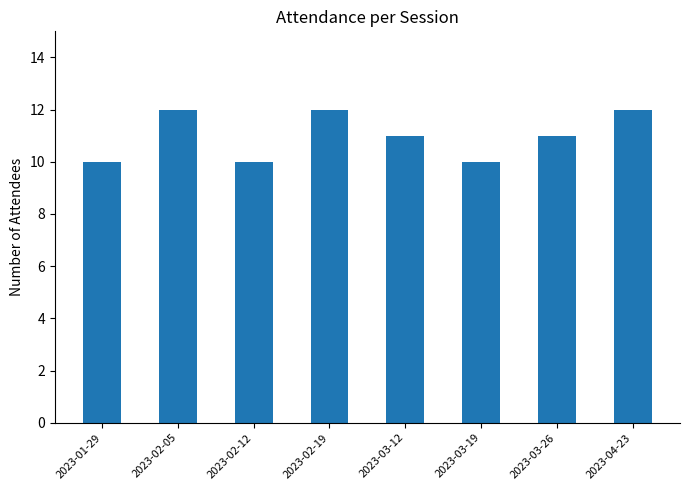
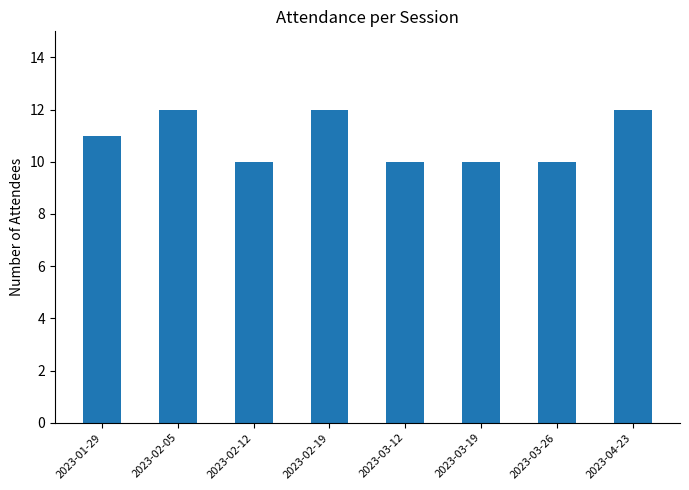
  {
-   "2023-01-29": 10,
+   "2023-01-29": 11,
    "2023-02-05": 12,
    "2023-02-12": 10,
    "2023-02-19": 12,
-   "2023-03-12": 11,
+   "2023-03-12": 10,
    "2023-03-19": 10,
-   "2023-03-26": 11,
+   "2023-03-26": 10,
    "2023-04-23": 12
  }
